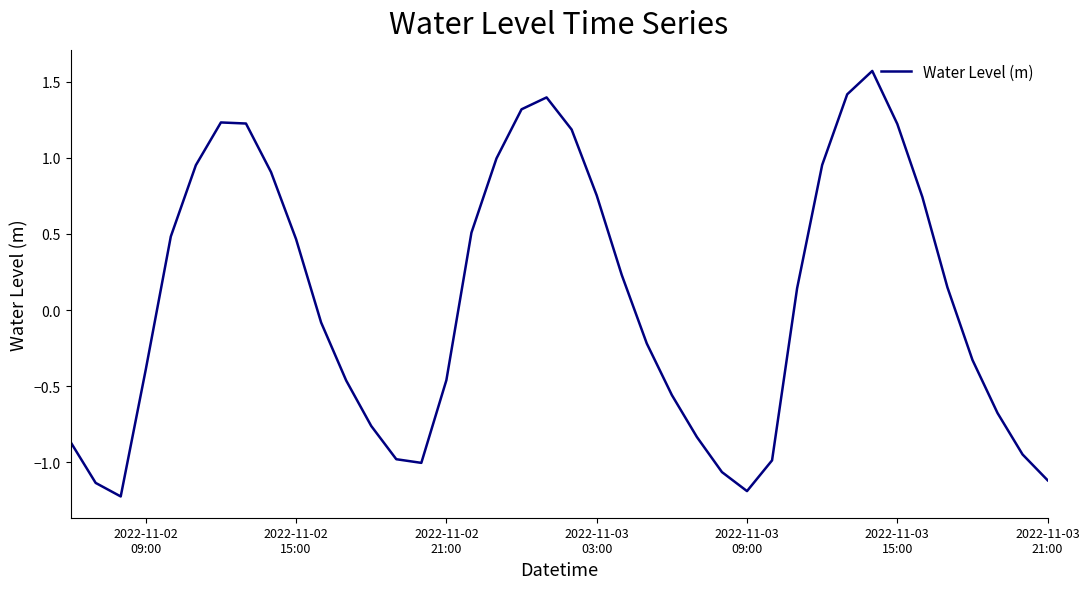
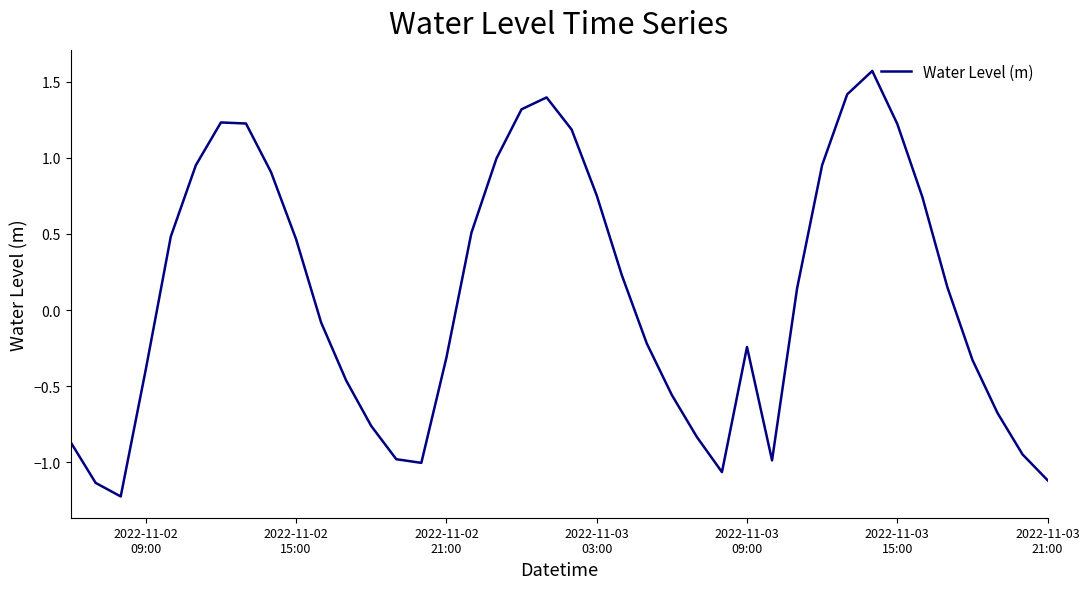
  {
    "2022-11-02 09:00": -0.39,
    "2022-11-02 15:00": 0.47,
-   "2022-11-02 21:00": -0.46,
+   "2022-11-02 21:00": -0.31,
    "2022-11-03 03:00": 0.75,
-   "2022-11-03 09:00": -1.19,
+   "2022-11-03 09:00": -0.24,
    "2022-11-03 15:00": 1.22,
    "2022-11-03 21:00": -1.12
  }
